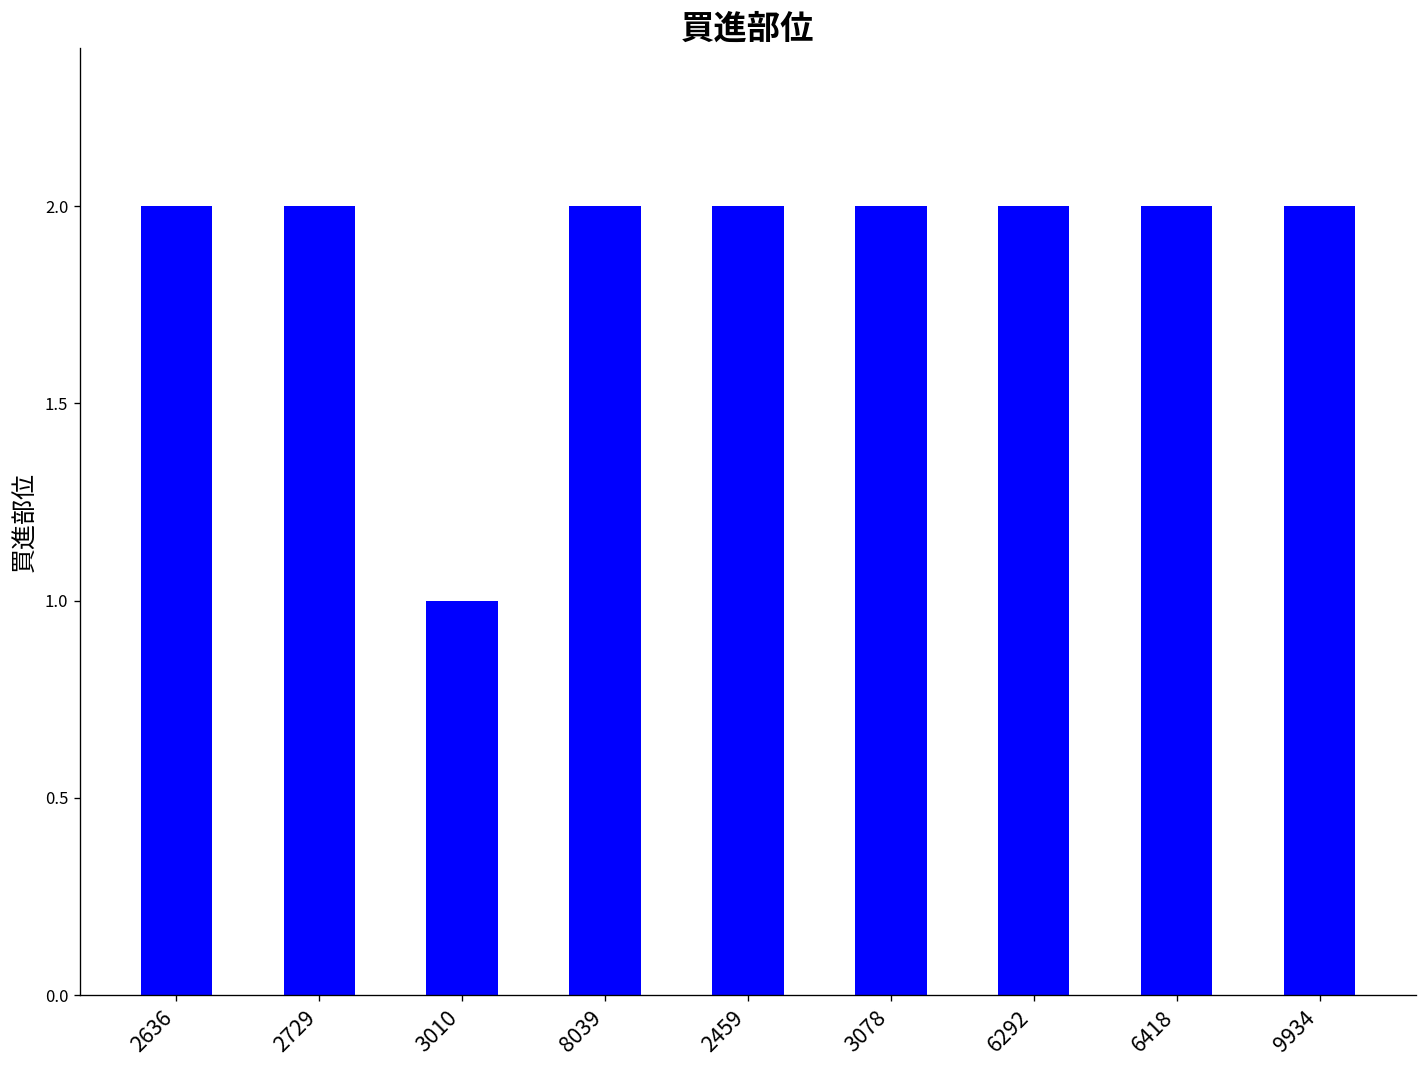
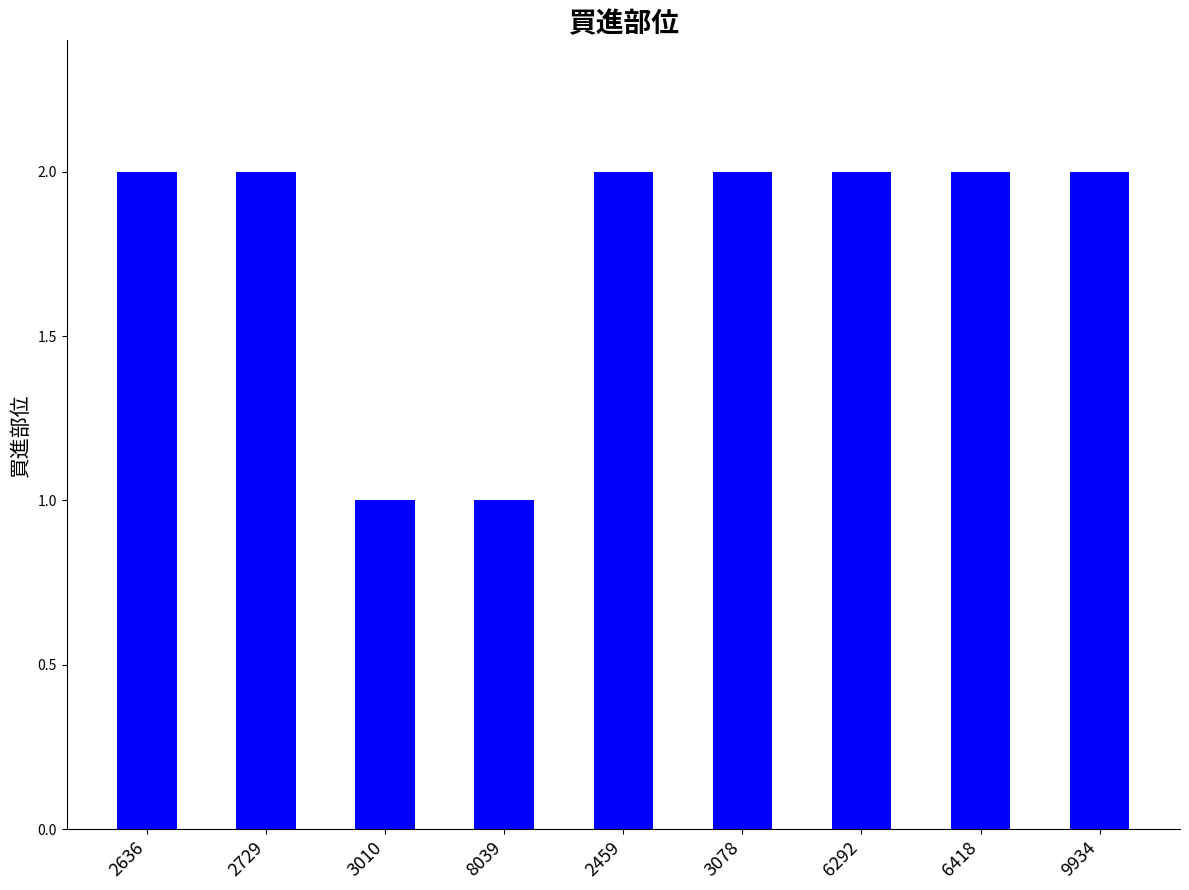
  {
    "2636": 2,
    "2729": 2,
    "3010": 1,
-   "8039": 2,
+   "8039": 1,
    "2459": 2,
    "3078": 2,
    "6292": 2,
    "6418": 2,
    "9934": 2
  }
